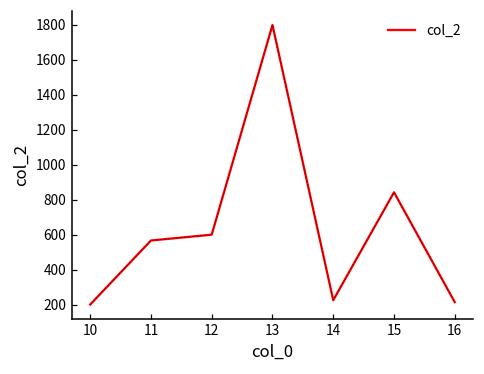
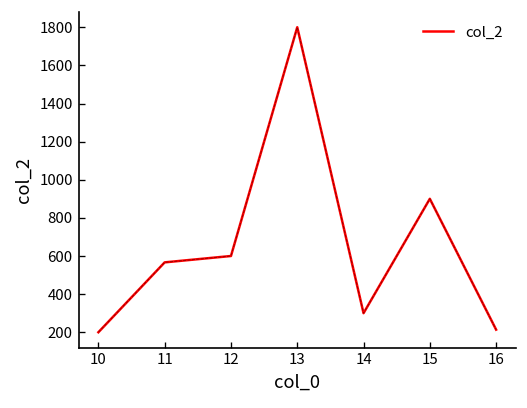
  {
    "10": 200,
    "11": 570,
    "12": 600,
    "13": 1800,
-   "14": 220,
-   "15": 840,
+   "14": 300,
+   "15": 900,
    "16": 210
  }
